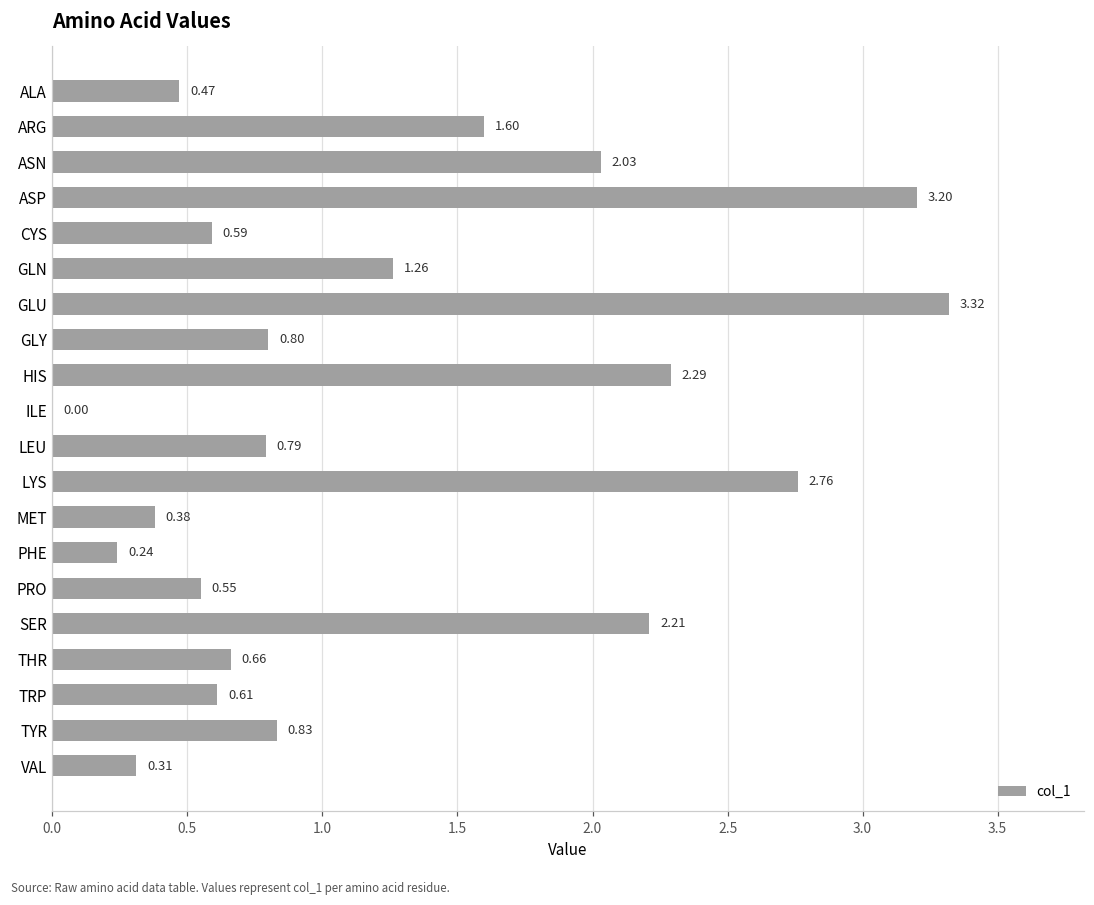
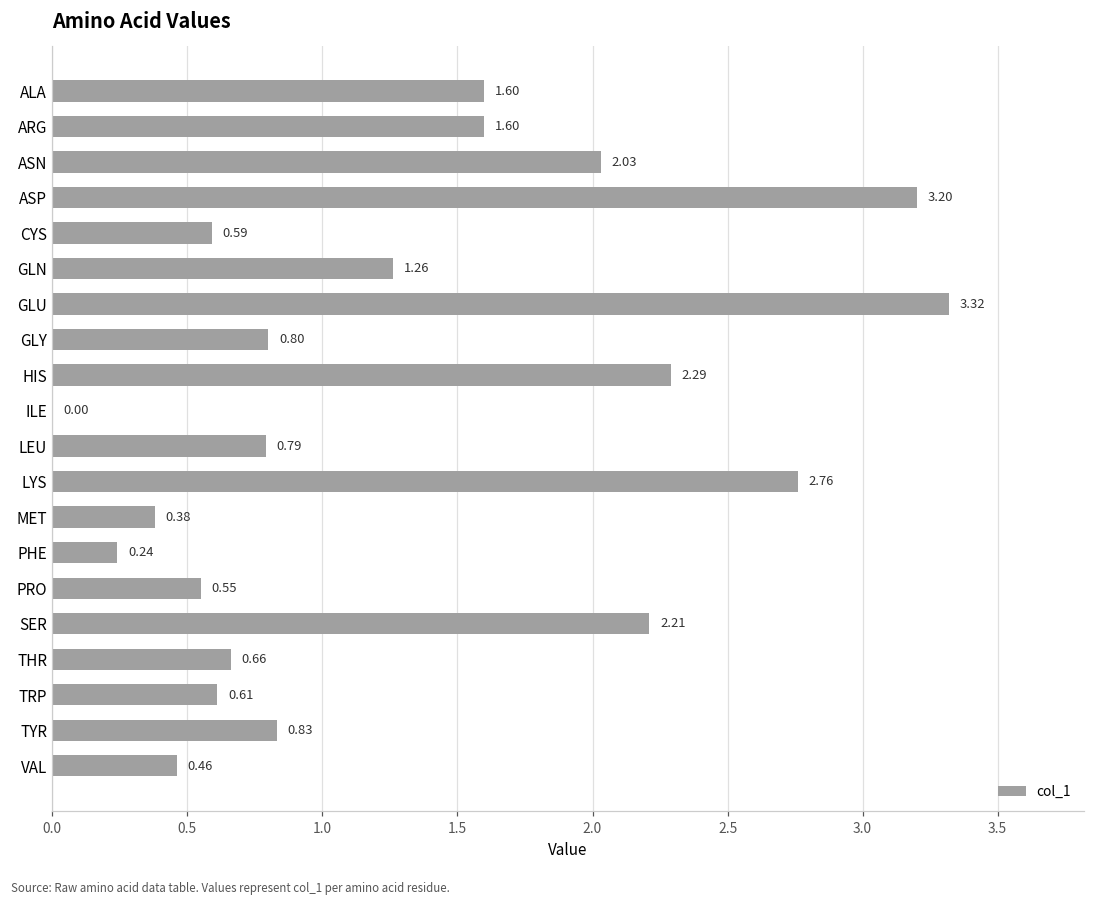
  {
-   "ALA": 0.47,
+   "ALA": 1.60,
    "ARG": 1.60,
    "ASN": 2.03,
    "ASP": 3.20,
    "CYS": 0.59,
    "GLN": 1.26,
    "GLU": 3.32,
    "GLY": 0.80,
    "HIS": 2.29,
    "ILE": 0.00,
    "LEU": 0.79,
    "LYS": 2.76,
    "MET": 0.38,
    "PHE": 0.24,
    "PRO": 0.55,
    "SER": 2.21,
    "THR": 0.66,
    "TRP": 0.61,
    "TYR": 0.83,
-   "VAL": 0.31
+   "VAL": 0.46
  }
